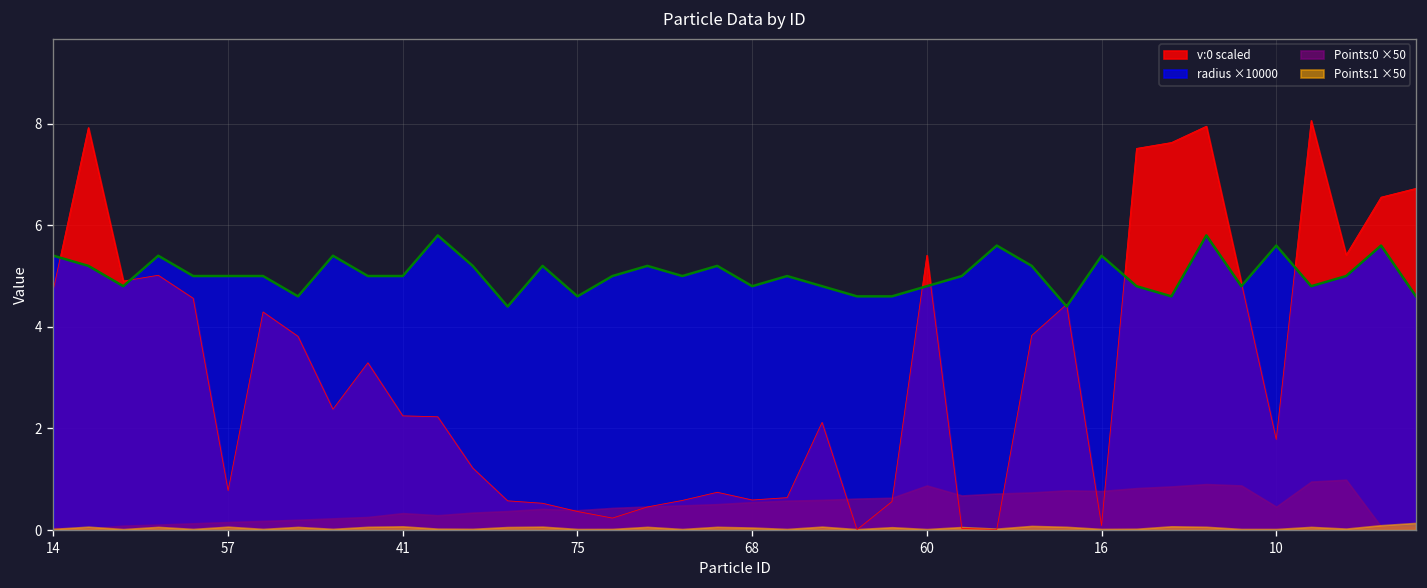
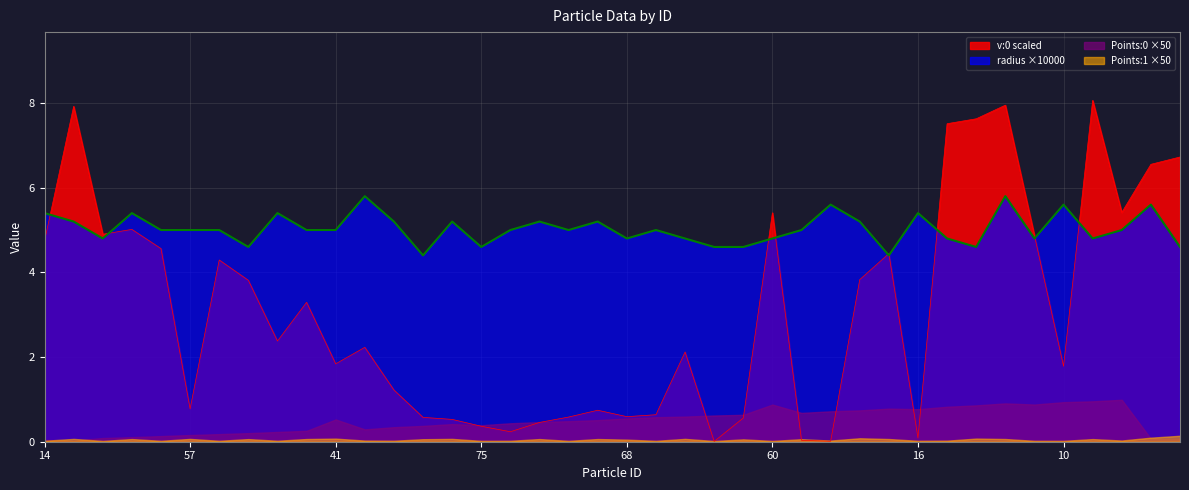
  {
    "v:0 scaled": {
      "57": 0.8,
-     "41": 2.2,
+     "41": 1.8,
      "60": 5.4,
      "10": 1.8
    },
    "radius ×10000": {
      "57": 5.0,
      "41": 5.0,
      "75": 4.6,
      "68": 4.8,
      "60": 4.8,
      "10": 5.6
    },
    "Points:0 ×50": {
      "57": 0.2,
-     "41": 0.3,
+     "41": 0.5,
      "60": 0.9,
-     "10": 0.5
+     "10": 0.9
    },
    "Points:1 ×50": {
      "57": 0.1,
      "41": 0.1
    }
  }
